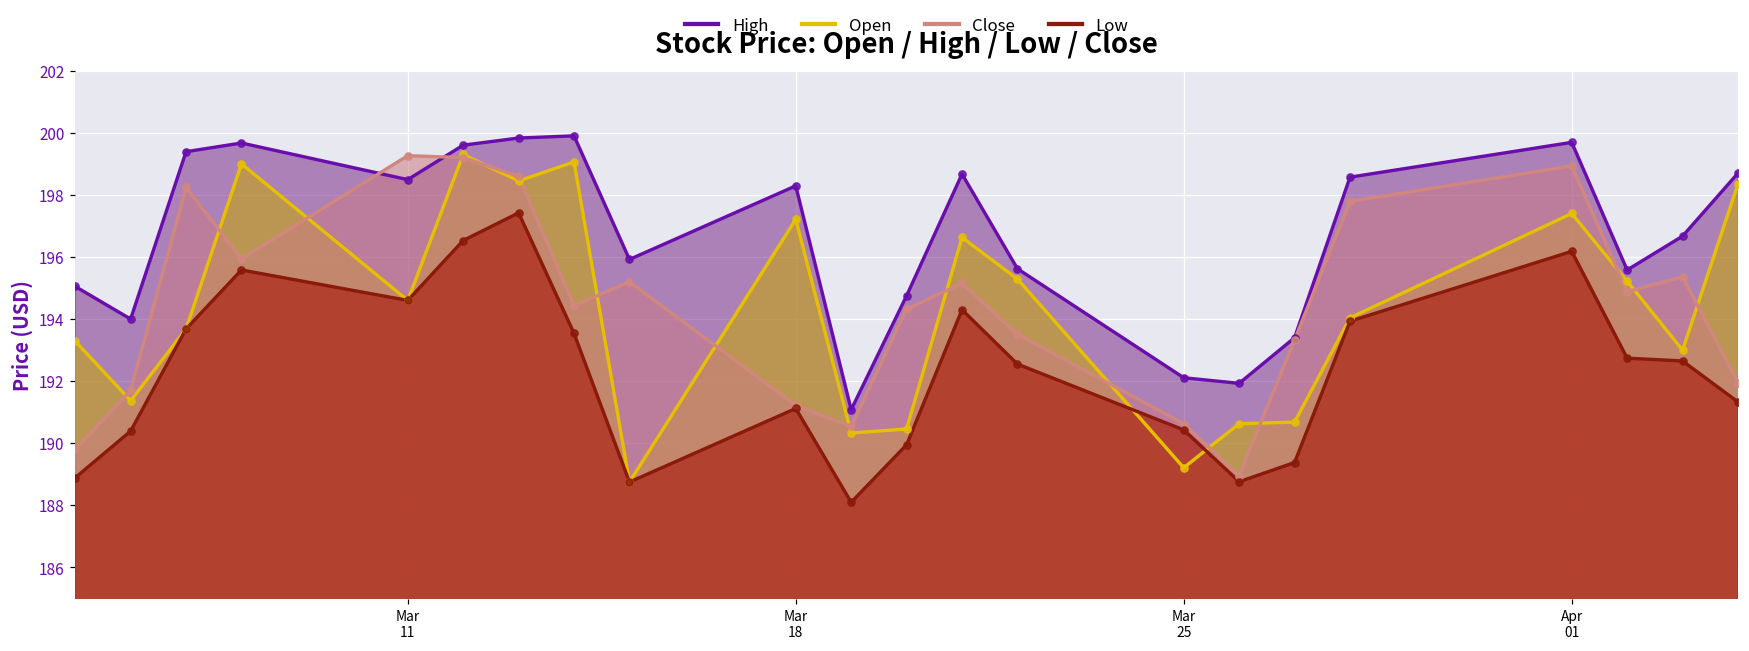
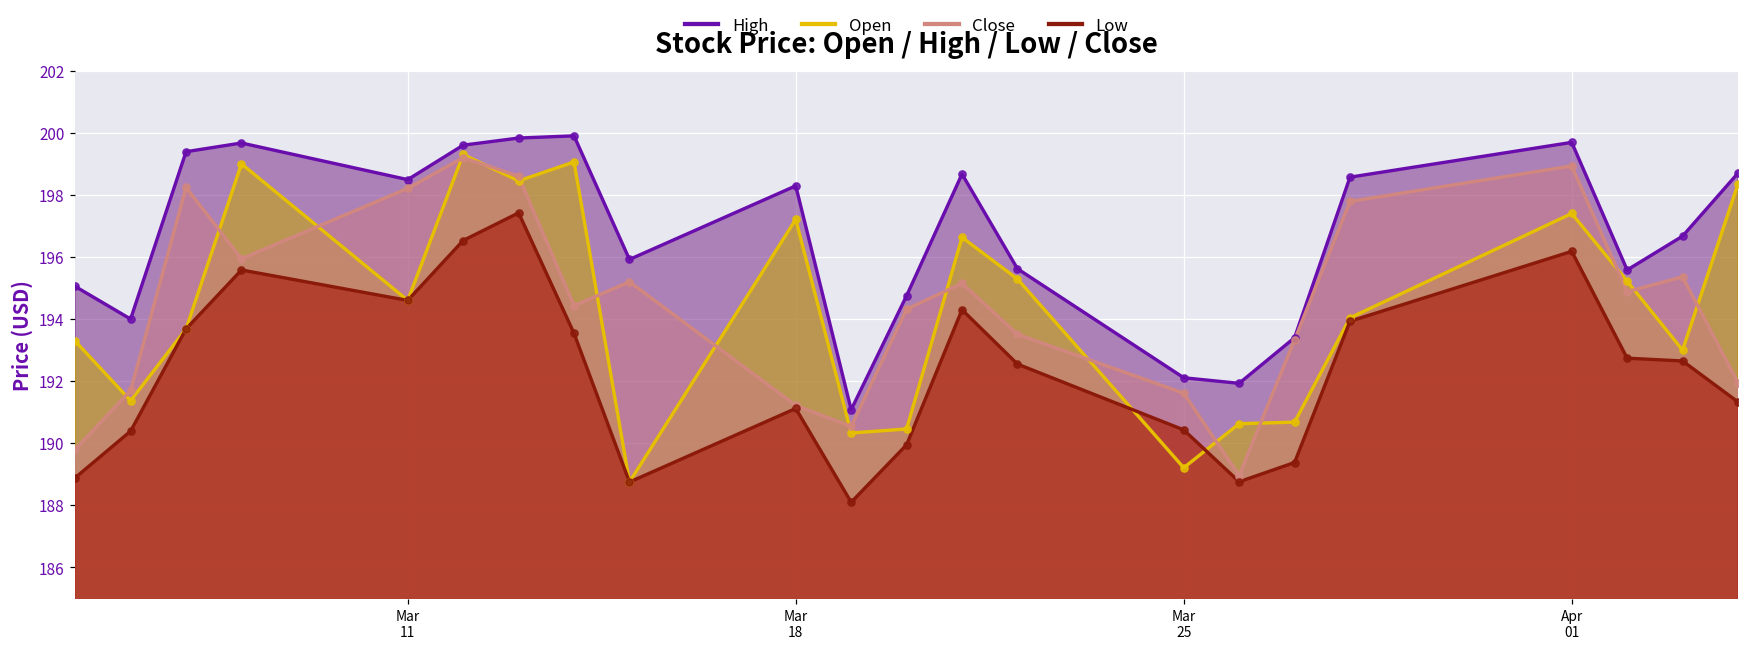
  {
    "Open": {
      "Mar 18": 197.2,
      "Mar 25": 189.2,
      "Apr 01": 197.4
    },
    "Close": {
-     "Mar 11": 199.3,
+     "Mar 11": 198.2,
      "Mar 18": 191.2,
-     "Mar 25": 190.6,
+     "Mar 25": 191.6,
      "Apr 01": 198.9
    }
  }
